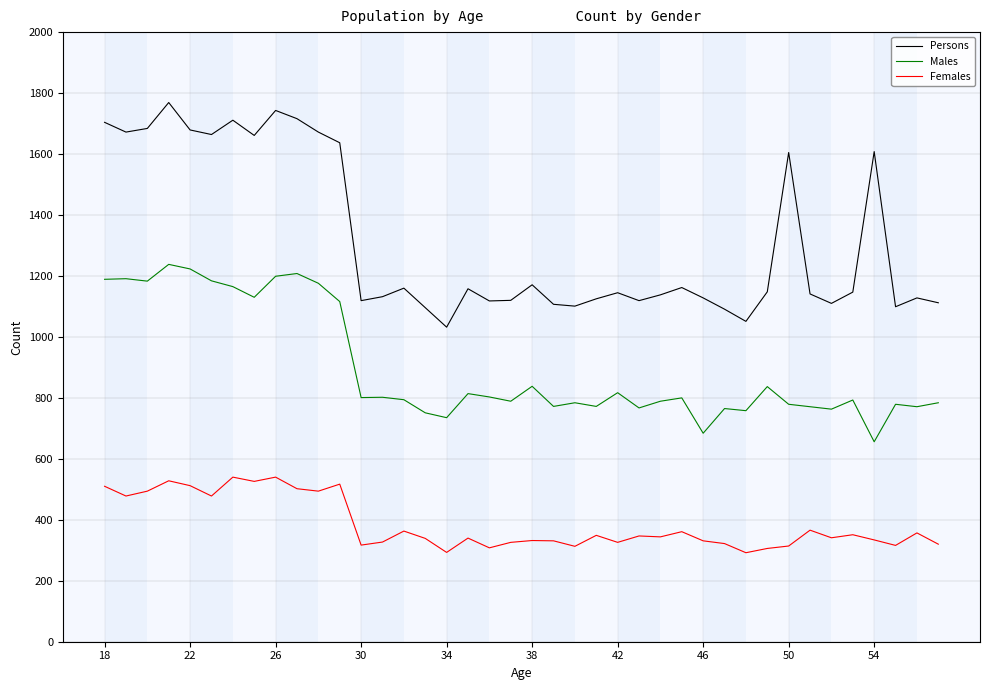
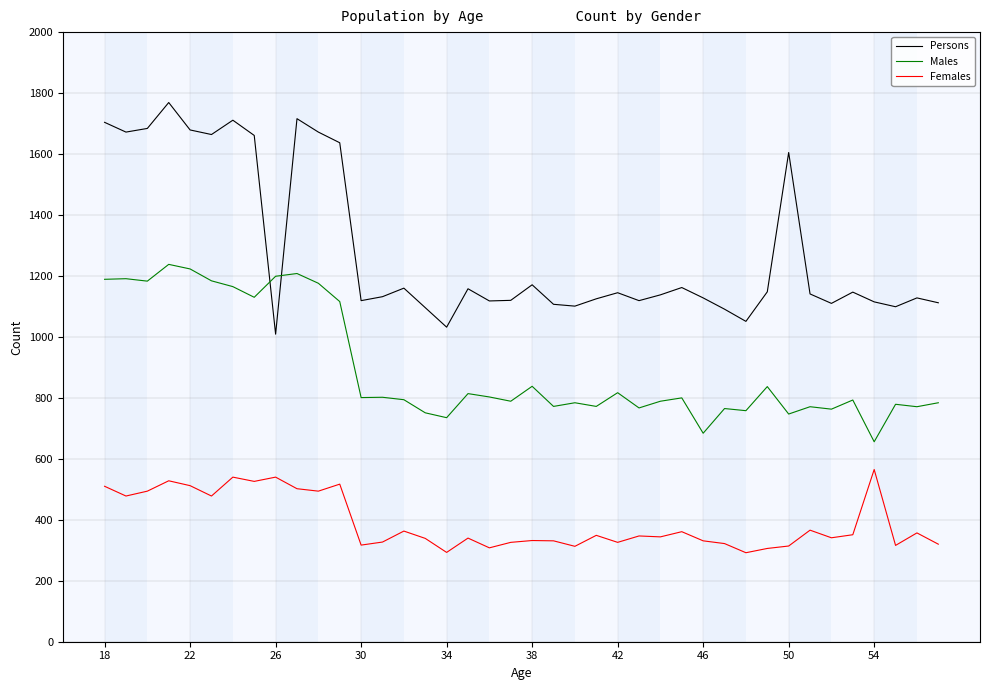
  {
    "Persons": {
      "18": 1700,
      "22": 1680,
-     "26": 1740,
+     "26": 1010,
      "30": 1120,
      "34": 1030,
      "38": 1170,
      "42": 1150,
      "46": 1130,
      "50": 1610,
-     "54": 1610
+     "54": 1120
    },
    "Males": {
      "18": 1190,
      "22": 1220,
      "26": 1200,
      "30": 800,
      "34": 740,
      "38": 840,
      "42": 820,
      "46": 680,
-     "50": 780,
+     "50": 750,
      "54": 660
    },
    "Females": {
      "18": 510,
      "22": 510,
      "26": 540,
      "30": 320,
      "34": 290,
      "38": 330,
      "42": 330,
      "46": 330,
      "50": 310,
-     "54": 330
+     "54": 570
    }
  }
